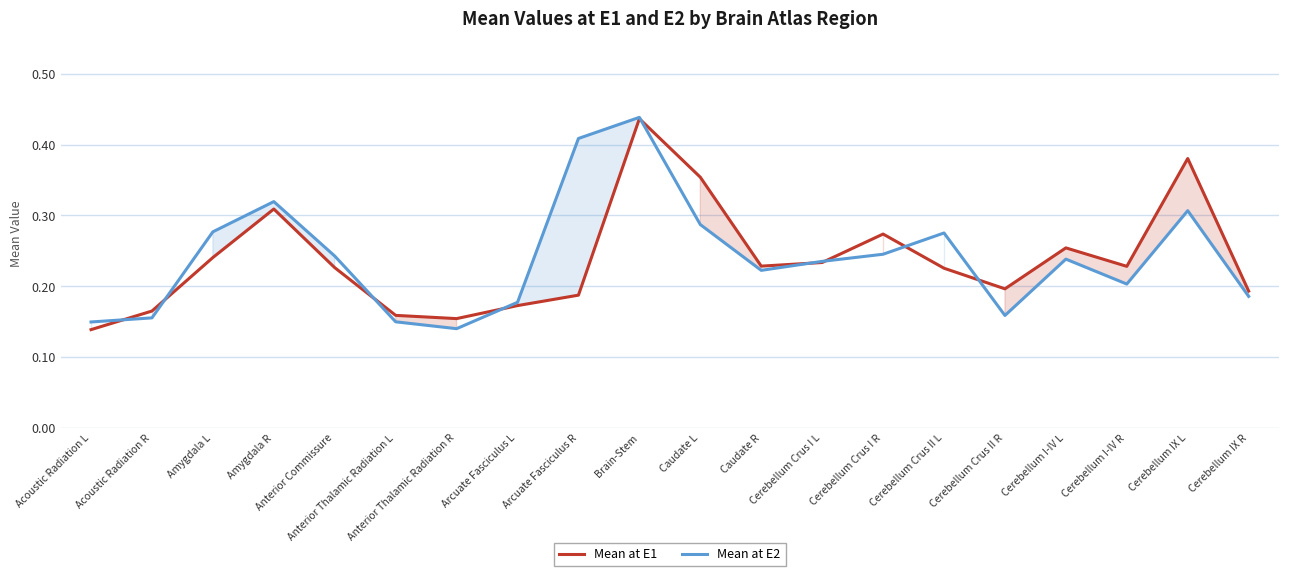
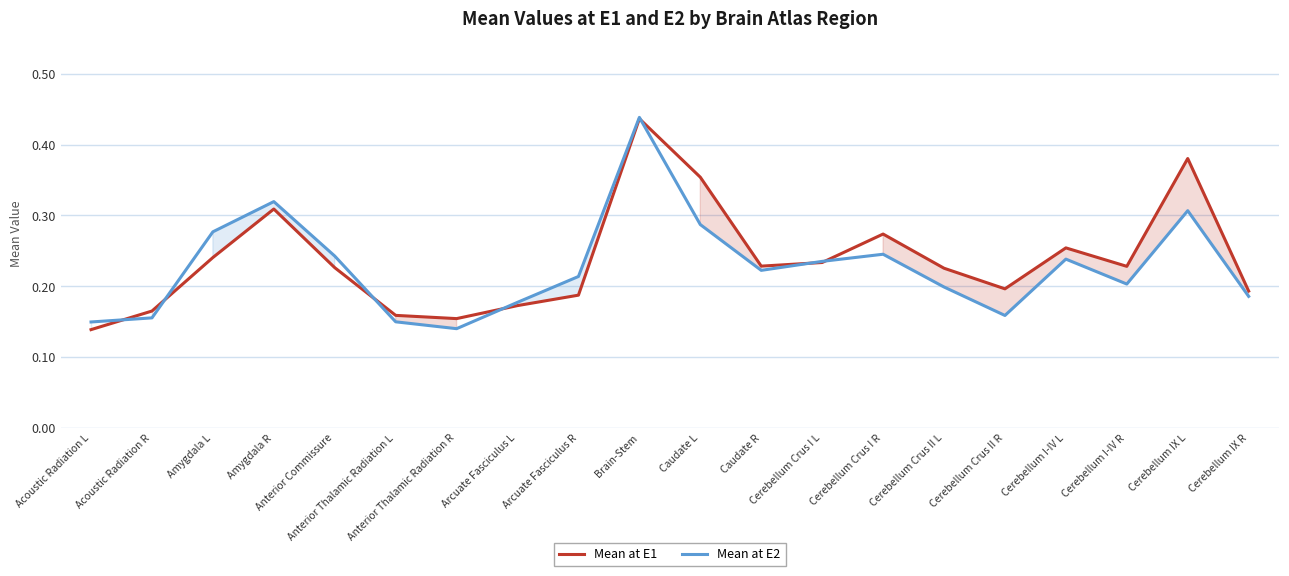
  {
    "Mean at E1": {
      "Acoustic Radiation L": 0.14,
      "Acoustic Radiation R": 0.16,
      "Amygdala L": 0.24,
      "Amygdala R": 0.31,
      "Anterior Commissure": 0.23,
      "Anterior Thalamic Radiation L": 0.16,
      "Anterior Thalamic Radiation R": 0.15,
      "Arcuate Fasciculus L": 0.17,
      "Arcuate Fasciculus R": 0.19,
      "Caudate L": 0.35,
      "Caudate R": 0.23,
      "Cerebellum Crus I R": 0.27,
      "Cerebellum Crus II L": 0.23,
      "Cerebellum Crus II R": 0.20,
      "Cerebellum I-IV L": 0.25,
      "Cerebellum I-IV R": 0.23,
      "Cerebellum IX L": 0.38,
      "Cerebellum IX R": 0.19
    },
    "Mean at E2": {
      "Acoustic Radiation L": 0.15,
      "Acoustic Radiation R": 0.16,
      "Amygdala L": 0.28,
      "Amygdala R": 0.32,
      "Anterior Commissure": 0.24,
      "Anterior Thalamic Radiation L": 0.15,
      "Anterior Thalamic Radiation R": 0.14,
      "Arcuate Fasciculus L": 0.18,
-     "Arcuate Fasciculus R": 0.41,
+     "Arcuate Fasciculus R": 0.21,
      "Caudate L": 0.29,
      "Caudate R": 0.22,
      "Cerebellum Crus I R": 0.25,
-     "Cerebellum Crus II L": 0.28,
+     "Cerebellum Crus II L": 0.20,
      "Cerebellum Crus II R": 0.16,
      "Cerebellum I-IV L": 0.24,
      "Cerebellum I-IV R": 0.20,
      "Cerebellum IX L": 0.31,
      "Cerebellum IX R": 0.19
    }
  }
